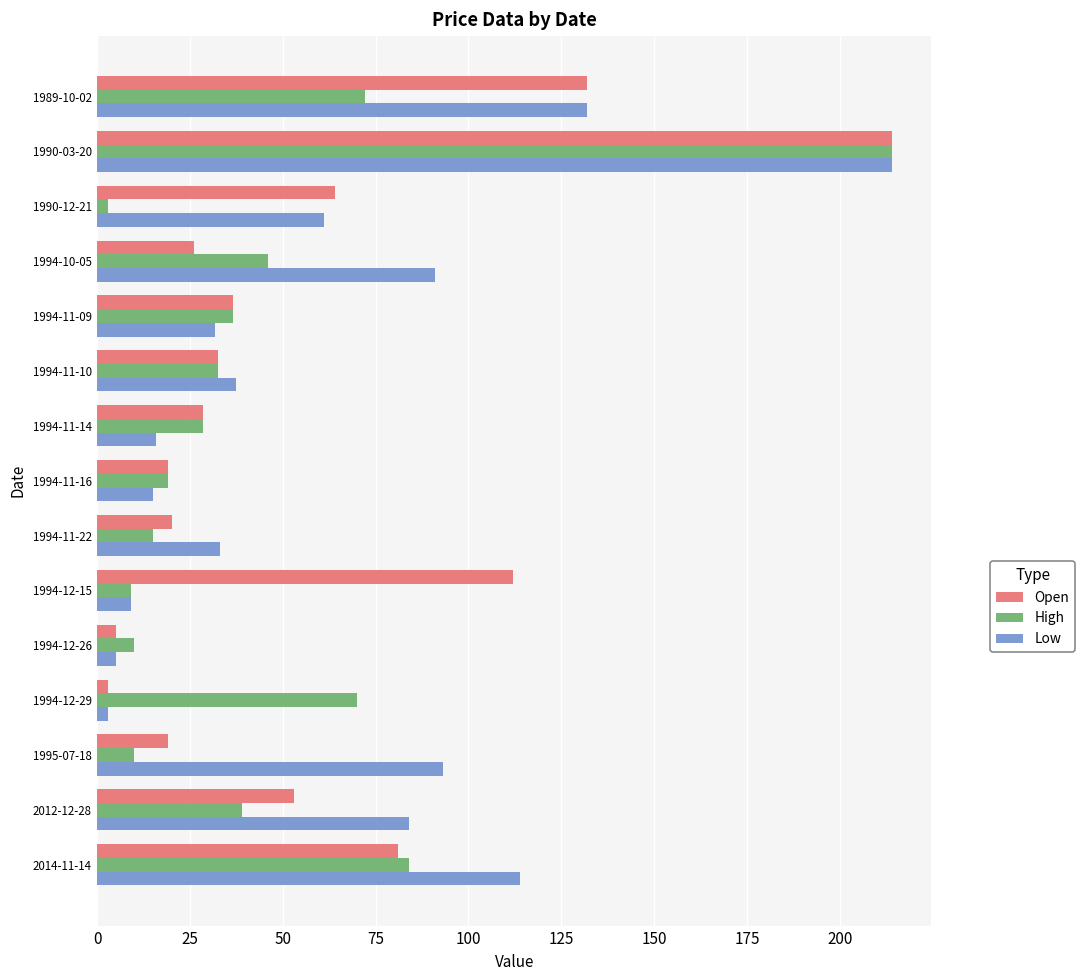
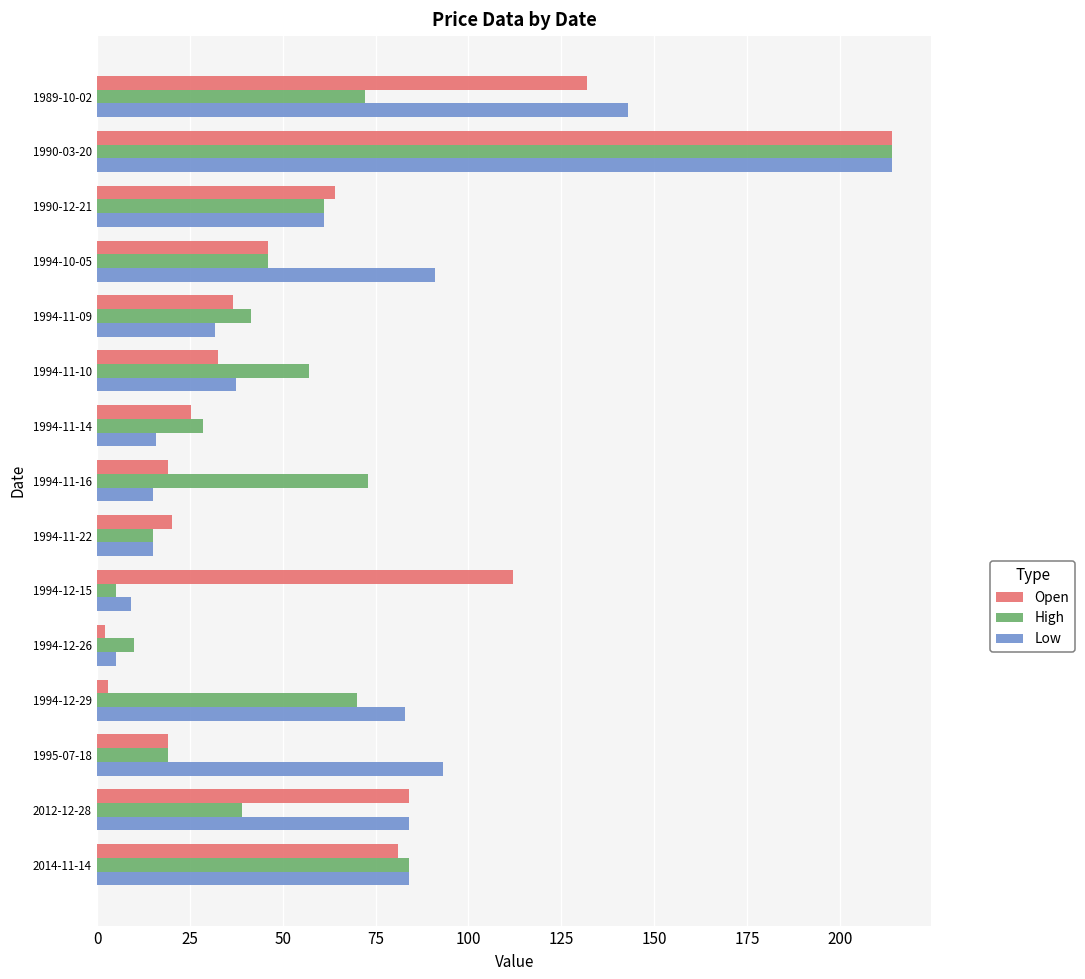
  {
    "Open": {
      "1989-10-02": 132,
      "1990-03-20": 214,
      "1990-12-21": 64,
-     "1994-10-05": 26,
+     "1994-10-05": 46,
      "1994-11-09": 37,
      "1994-11-10": 33,
-     "1994-11-14": 29,
+     "1994-11-14": 25,
      "1994-11-16": 19,
      "1994-11-22": 20,
      "1994-12-15": 112,
-     "1994-12-26": 5,
+     "1994-12-26": 2,
      "1994-12-29": 3,
      "1995-07-18": 19,
-     "2012-12-28": 53,
+     "2012-12-28": 84,
      "2014-11-14": 81
    },
    "High": {
      "1989-10-02": 72,
      "1990-03-20": 214,
-     "1990-12-21": 3,
+     "1990-12-21": 61,
      "1994-10-05": 46,
-     "1994-11-09": 37,
-     "1994-11-10": 33,
+     "1994-11-09": 41,
+     "1994-11-10": 57,
      "1994-11-14": 29,
-     "1994-11-16": 19,
+     "1994-11-16": 73,
      "1994-11-22": 15,
-     "1994-12-15": 9,
+     "1994-12-15": 5,
      "1994-12-26": 10,
      "1994-12-29": 70,
-     "1995-07-18": 10,
+     "1995-07-18": 19,
      "2012-12-28": 39,
      "2014-11-14": 84
    },
    "Low": {
-     "1989-10-02": 132,
+     "1989-10-02": 143,
      "1990-03-20": 214,
      "1990-12-21": 61,
      "1994-10-05": 91,
      "1994-11-09": 32,
      "1994-11-10": 37,
      "1994-11-14": 16,
      "1994-11-16": 15,
-     "1994-11-22": 33,
+     "1994-11-22": 15,
      "1994-12-15": 9,
      "1994-12-26": 5,
-     "1994-12-29": 3,
+     "1994-12-29": 83,
      "1995-07-18": 93,
      "2012-12-28": 84,
-     "2014-11-14": 114
+     "2014-11-14": 84
    }
  }
